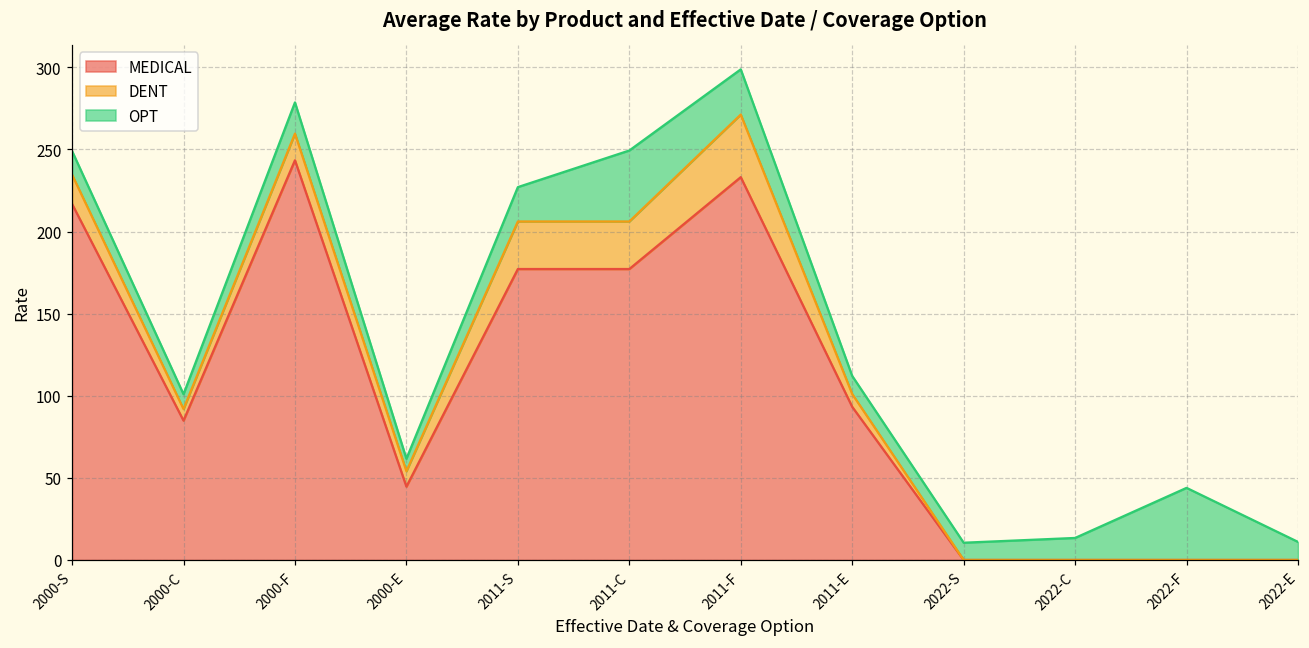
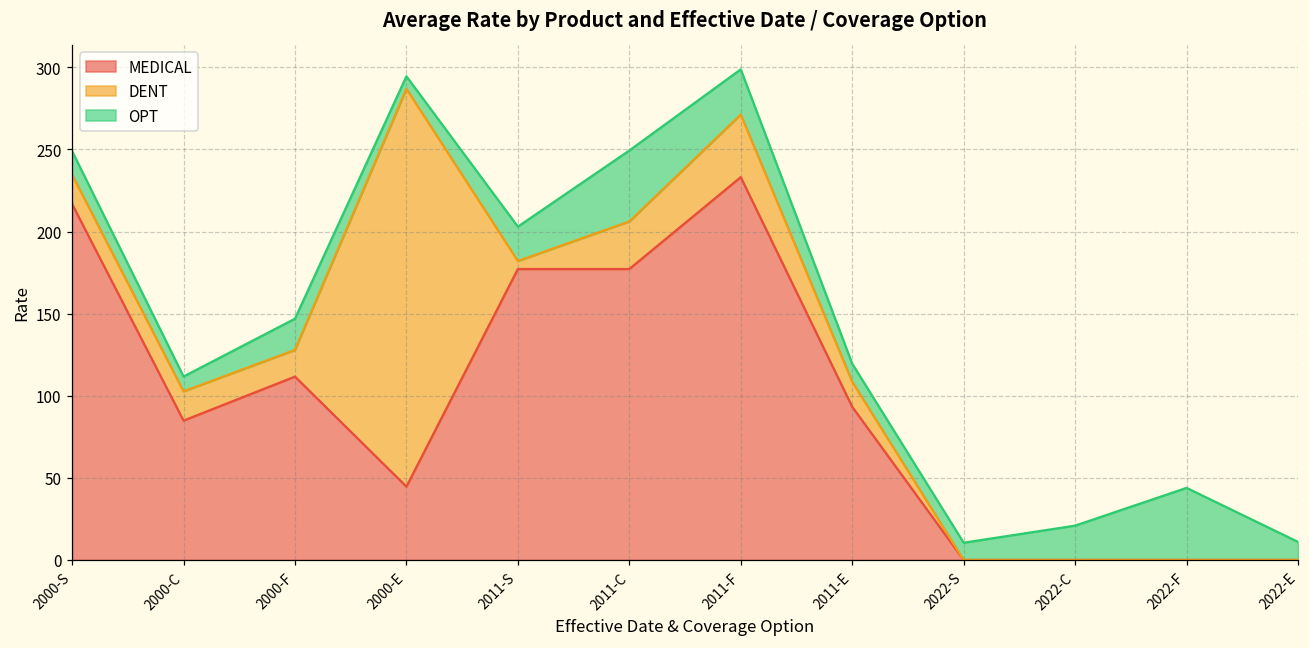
  {
    "MEDICAL": {
      "2000-S": 217,
      "2000-C": 85,
-     "2000-F": 243,
+     "2000-F": 112,
      "2000-E": 45,
      "2011-S": 177,
      "2011-C": 177,
      "2011-F": 233,
      "2011-E": 93
    },
    "DENT": {
      "2000-S": 18,
-     "2000-C": 7,
+     "2000-C": 18,
      "2000-F": 16,
-     "2000-E": 9,
-     "2011-S": 29,
+     "2000-E": 242,
+     "2011-S": 5,
      "2011-C": 29,
      "2011-F": 38,
-     "2011-E": 8
+     "2011-E": 15
    },
    "OPT": {
      "2000-S": 14,
      "2000-C": 9,
      "2000-F": 19,
      "2000-E": 8,
      "2011-S": 21,
      "2011-C": 43,
      "2011-F": 28,
      "2011-E": 11,
      "2022-S": 11,
-     "2022-C": 13,
+     "2022-C": 21,
      "2022-F": 44,
      "2022-E": 11
    }
  }
